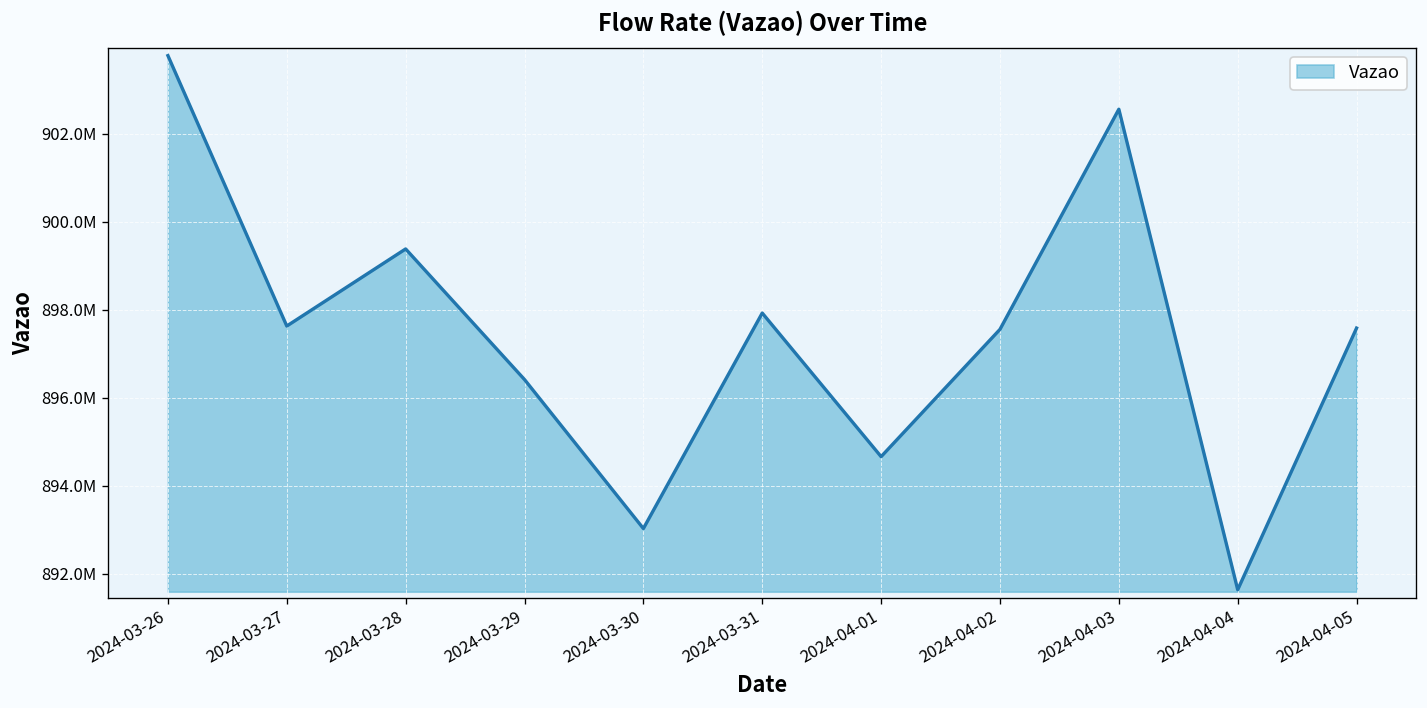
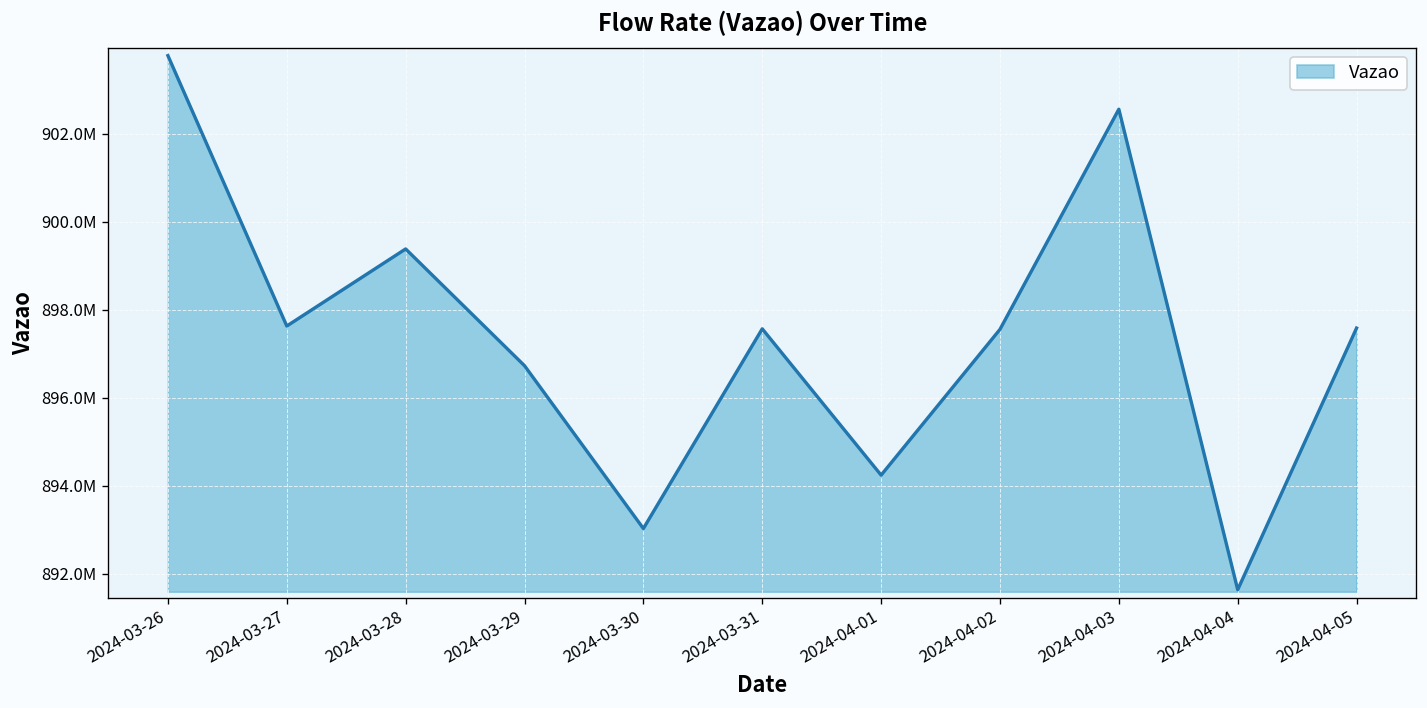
  {
    "2024-03-26": 903800000,
    "2024-03-27": 897600000,
    "2024-03-28": 899400000,
-   "2024-03-29": 896400000,
+   "2024-03-29": 896700000,
    "2024-03-30": 893000000,
-   "2024-03-31": 897900000,
-   "2024-04-01": 894700000,
+   "2024-03-31": 897600000,
+   "2024-04-01": 894200000,
    "2024-04-02": 897600000,
    "2024-04-03": 902600000,
    "2024-04-04": 891600000,
    "2024-04-05": 897600000
  }
